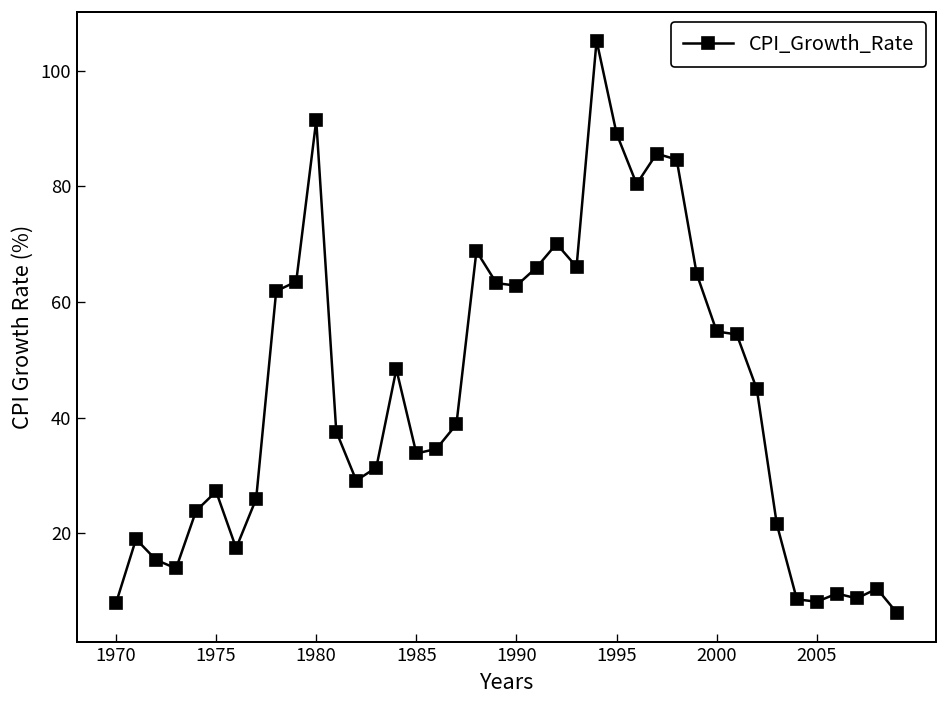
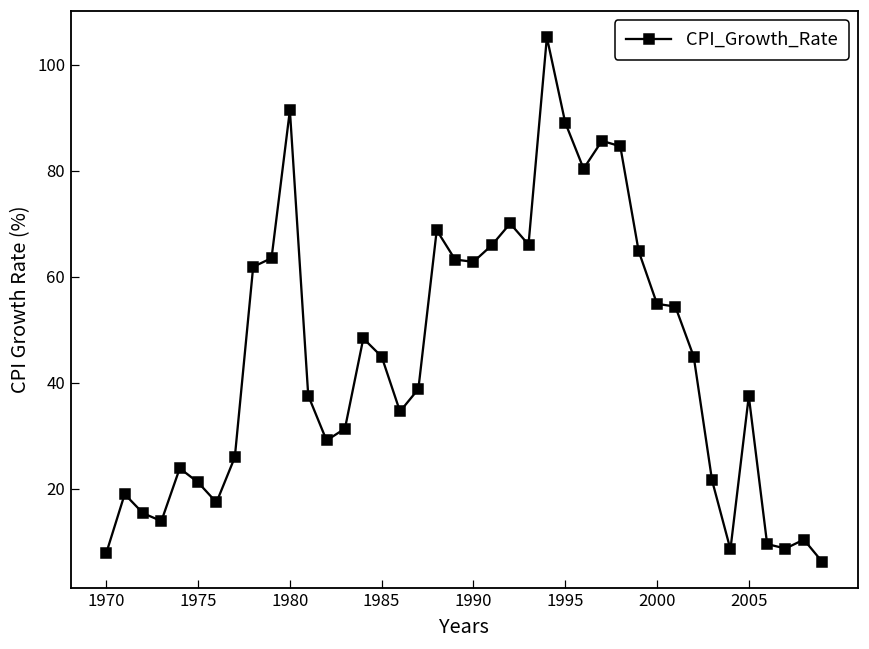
  {
    "1970": 8,
-   "1975": 27,
+   "1975": 21,
    "1980": 91,
-   "1985": 34,
+   "1985": 45,
    "1990": 63,
    "1995": 89,
    "2000": 55,
-   "2005": 8
+   "2005": 38
  }
